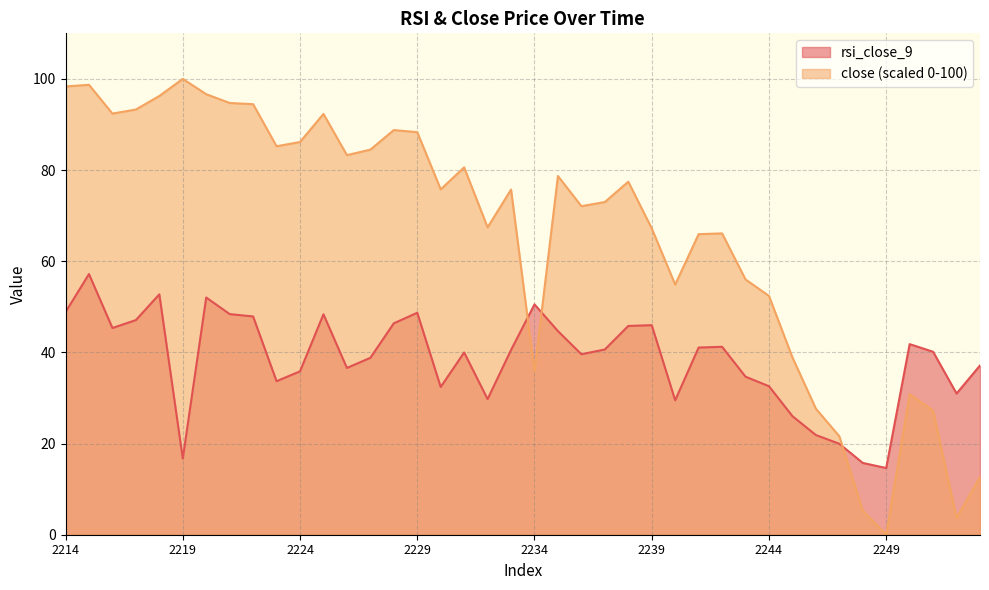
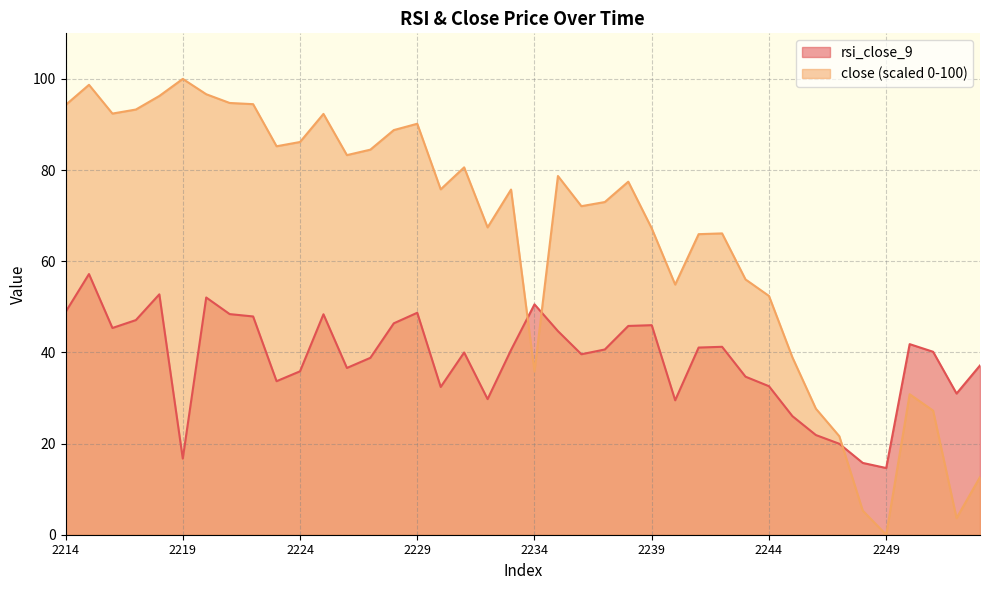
  {
    "rsi_close_9": {
      "2214": 49,
      "2219": 17,
      "2224": 36,
      "2229": 49,
      "2234": 51,
      "2239": 46,
      "2244": 33,
      "2249": 15
    },
    "close (scaled 0-100)": {
-     "2214": 98,
+     "2214": 94,
      "2219": 100,
      "2224": 86,
-     "2229": 88,
+     "2229": 90,
      "2234": 36,
      "2239": 67,
      "2244": 52,
      "2249": 0
    }
  }
